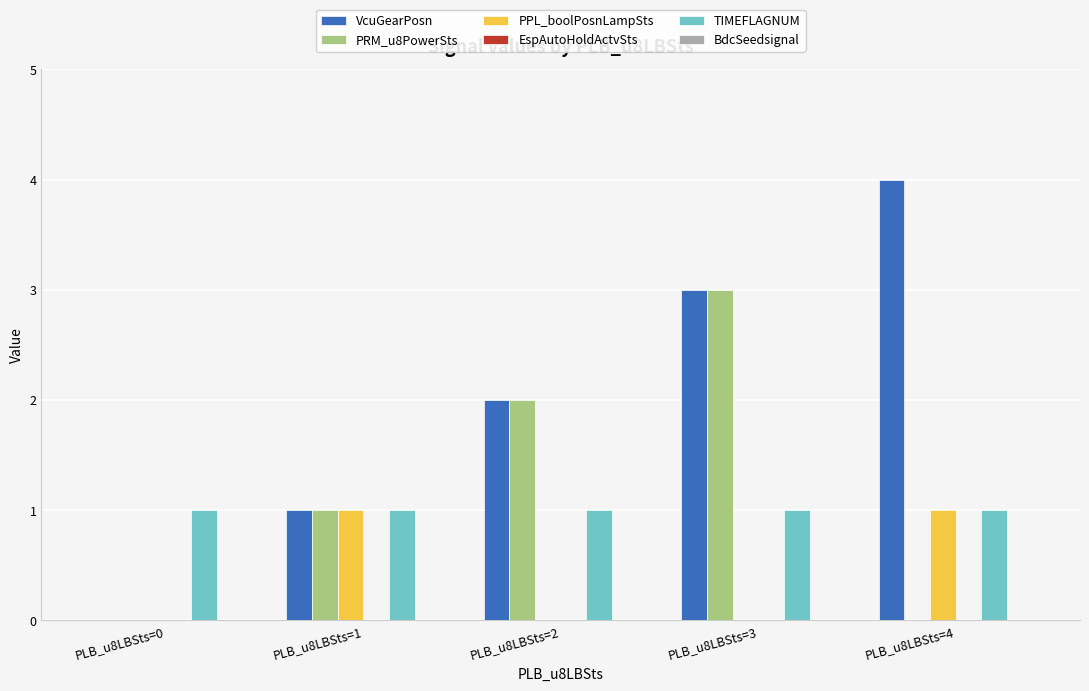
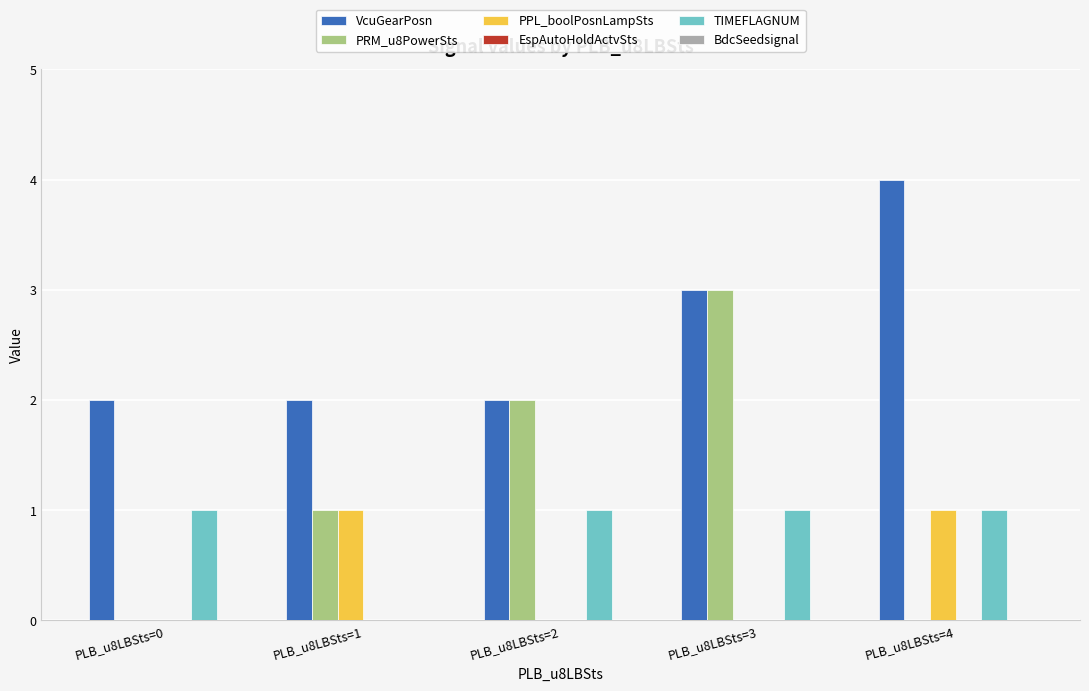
  {
    "VcuGearPosn": {
-     "PLB_u8LBSts=0": 0,
-     "PLB_u8LBSts=1": 1,
+     "PLB_u8LBSts=0": 2,
+     "PLB_u8LBSts=1": 2,
      "PLB_u8LBSts=2": 2,
      "PLB_u8LBSts=3": 3,
      "PLB_u8LBSts=4": 4
    },
    "PPL_boolPosnLampSts": {
      "PLB_u8LBSts=0": 0,
      "PLB_u8LBSts=1": 1,
      "PLB_u8LBSts=2": 0,
      "PLB_u8LBSts=3": 0,
      "PLB_u8LBSts=4": 1
    },
    "EspAutoHoldActvSts": {
      "PLB_u8LBSts=0": 0,
      "PLB_u8LBSts=1": 0,
      "PLB_u8LBSts=2": 0,
      "PLB_u8LBSts=3": 0,
      "PLB_u8LBSts=4": 0
    },
    "TIMEFLAGNUM": {
      "PLB_u8LBSts=0": 1,
-     "PLB_u8LBSts=1": 1,
+     "PLB_u8LBSts=1": 0,
      "PLB_u8LBSts=2": 1,
      "PLB_u8LBSts=3": 1,
      "PLB_u8LBSts=4": 1
    }
  }
